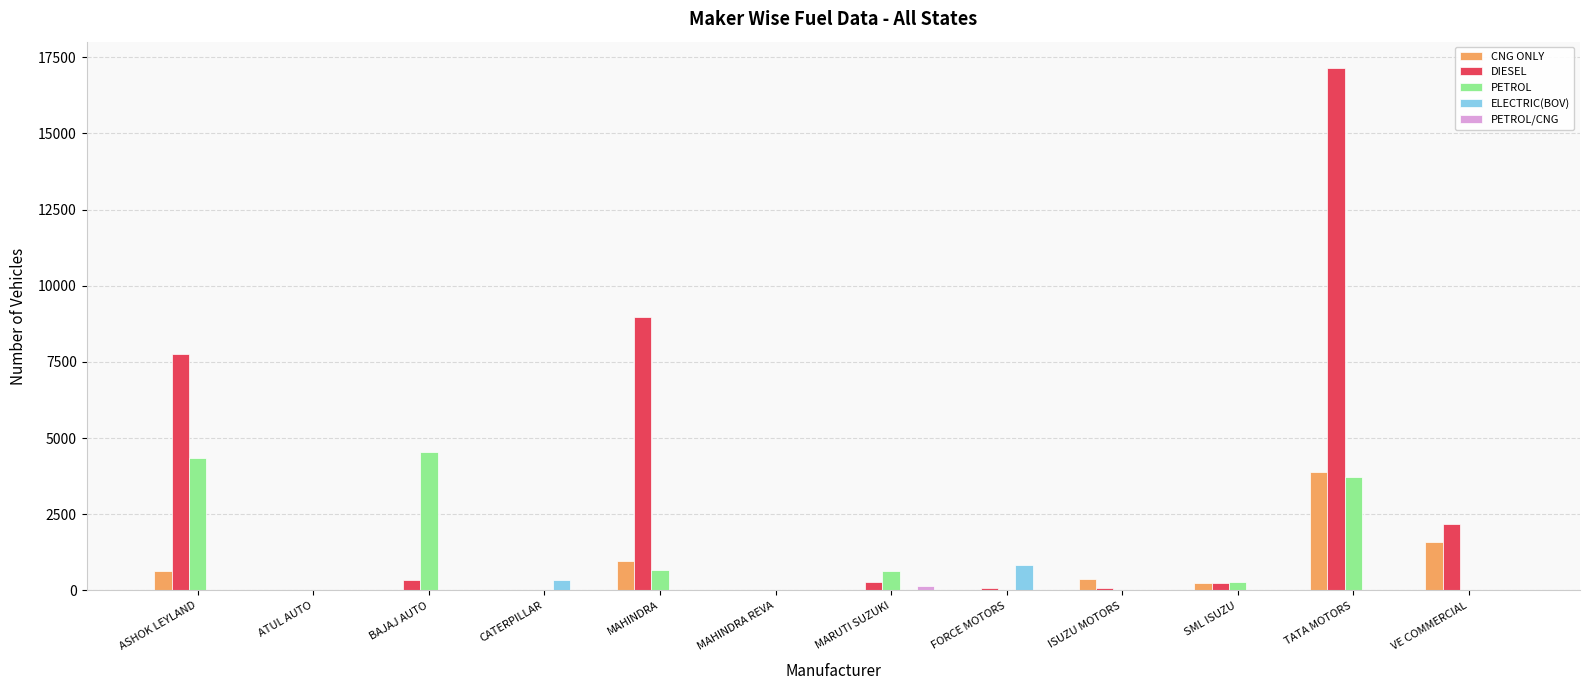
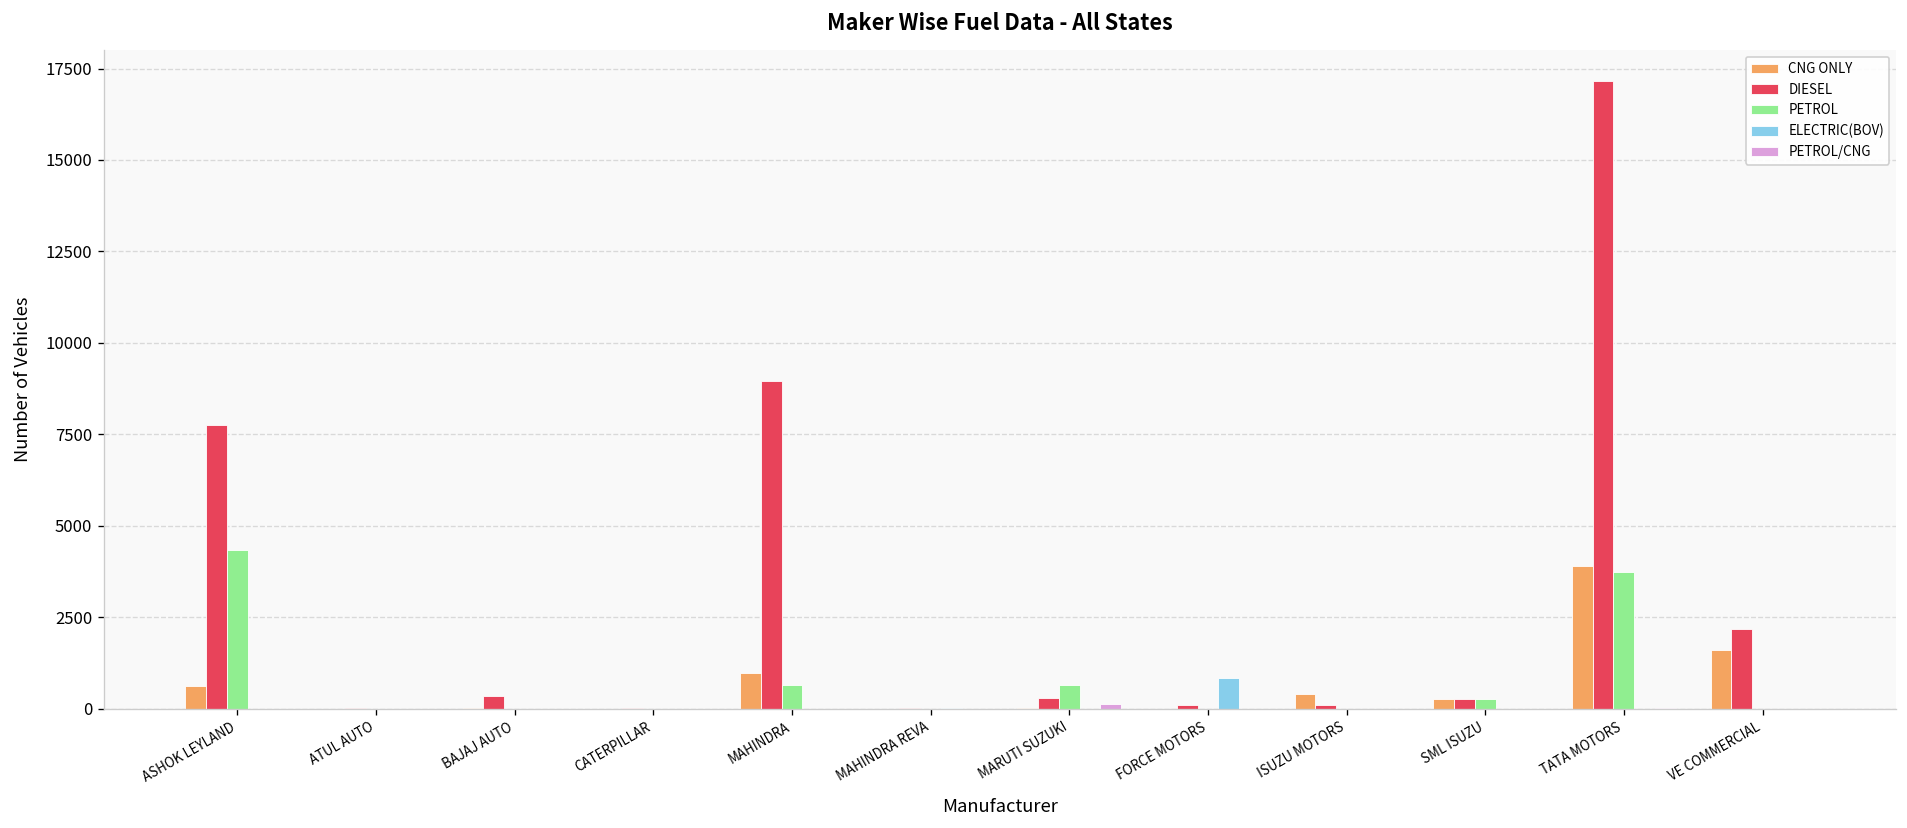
  {
    "CNG ONLY": {
      "ASHOK LEYLAND": 600,
      "ATUL AUTO": 0,
      "CATERPILLAR": 0,
      "MAHINDRA": 1000,
      "MAHINDRA REVA": 0,
      "FORCE MOTORS": 0,
      "ISUZU MOTORS": 400,
      "SML ISUZU": 300,
      "TATA MOTORS": 3900,
      "VE COMMERCIAL": 1600
    },
    "DIESEL": {
      "ASHOK LEYLAND": 7800,
      "BAJAJ AUTO": 300,
      "MAHINDRA": 9000,
      "MARUTI SUZUKI": 300,
      "FORCE MOTORS": 100,
      "ISUZU MOTORS": 100,
      "SML ISUZU": 300,
      "TATA MOTORS": 17200,
      "VE COMMERCIAL": 2200
    },
    "PETROL": {
      "ASHOK LEYLAND": 4300,
      "ATUL AUTO": 0,
-     "BAJAJ AUTO": 4500,
+     "BAJAJ AUTO": 0,
      "CATERPILLAR": 0,
      "MAHINDRA": 700,
      "MAHINDRA REVA": 0,
      "MARUTI SUZUKI": 600,
      "FORCE MOTORS": 0,
      "ISUZU MOTORS": 0,
      "SML ISUZU": 300,
      "TATA MOTORS": 3700,
      "VE COMMERCIAL": 0
    },
    "ELECTRIC(BOV)": {
      "ASHOK LEYLAND": 0,
      "ATUL AUTO": 0,
      "BAJAJ AUTO": 0,
-     "CATERPILLAR": 400,
+     "CATERPILLAR": 0,
      "MAHINDRA": 0,
      "MARUTI SUZUKI": 0,
      "FORCE MOTORS": 800,
      "ISUZU MOTORS": 0,
      "SML ISUZU": 0,
      "TATA MOTORS": 0,
      "VE COMMERCIAL": 0
    },
    "PETROL/CNG": {
      "ASHOK LEYLAND": 0,
      "ATUL AUTO": 0,
      "BAJAJ AUTO": 0,
      "CATERPILLAR": 0,
      "MAHINDRA": 0,
      "MAHINDRA REVA": 0,
      "MARUTI SUZUKI": 100,
      "FORCE MOTORS": 0,
      "ISUZU MOTORS": 0,
      "SML ISUZU": 0,
      "VE COMMERCIAL": 0
    }
  }
